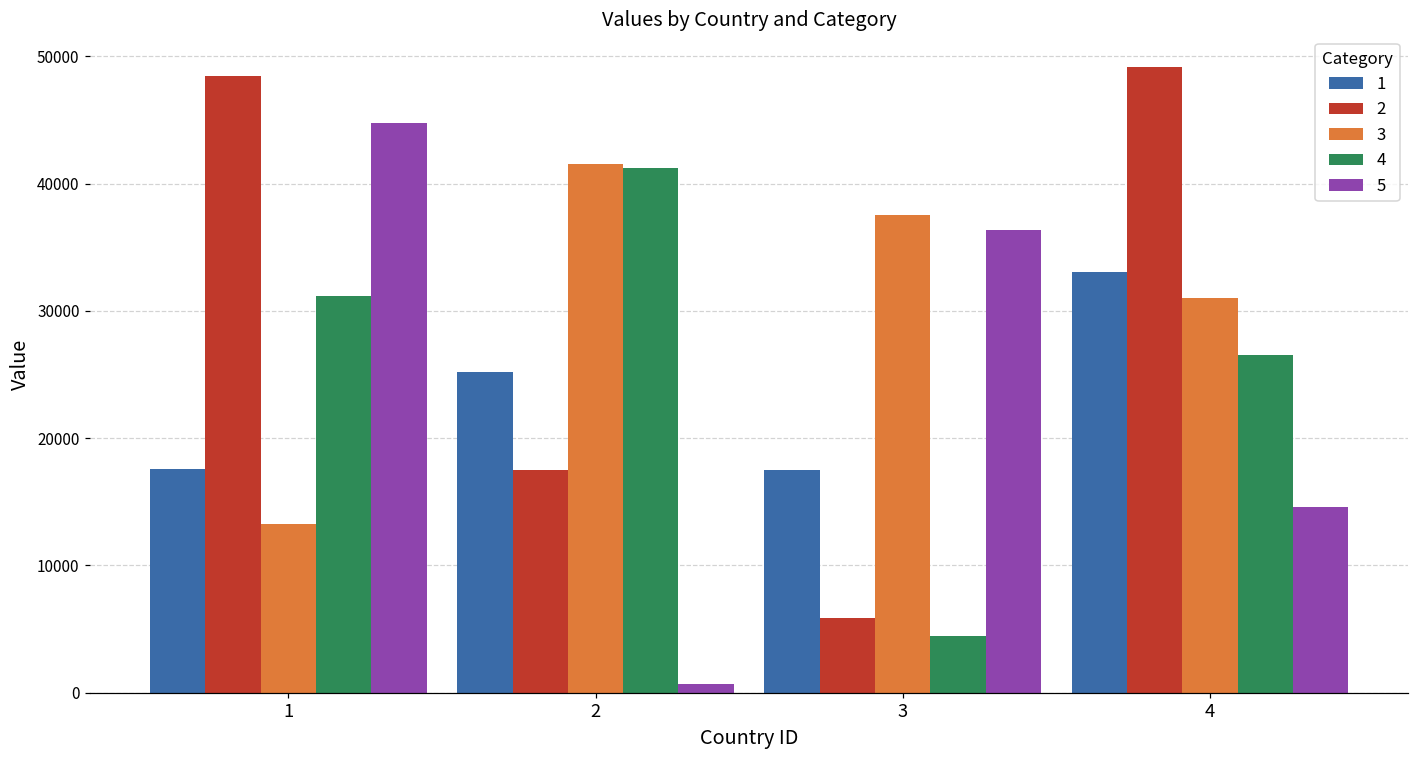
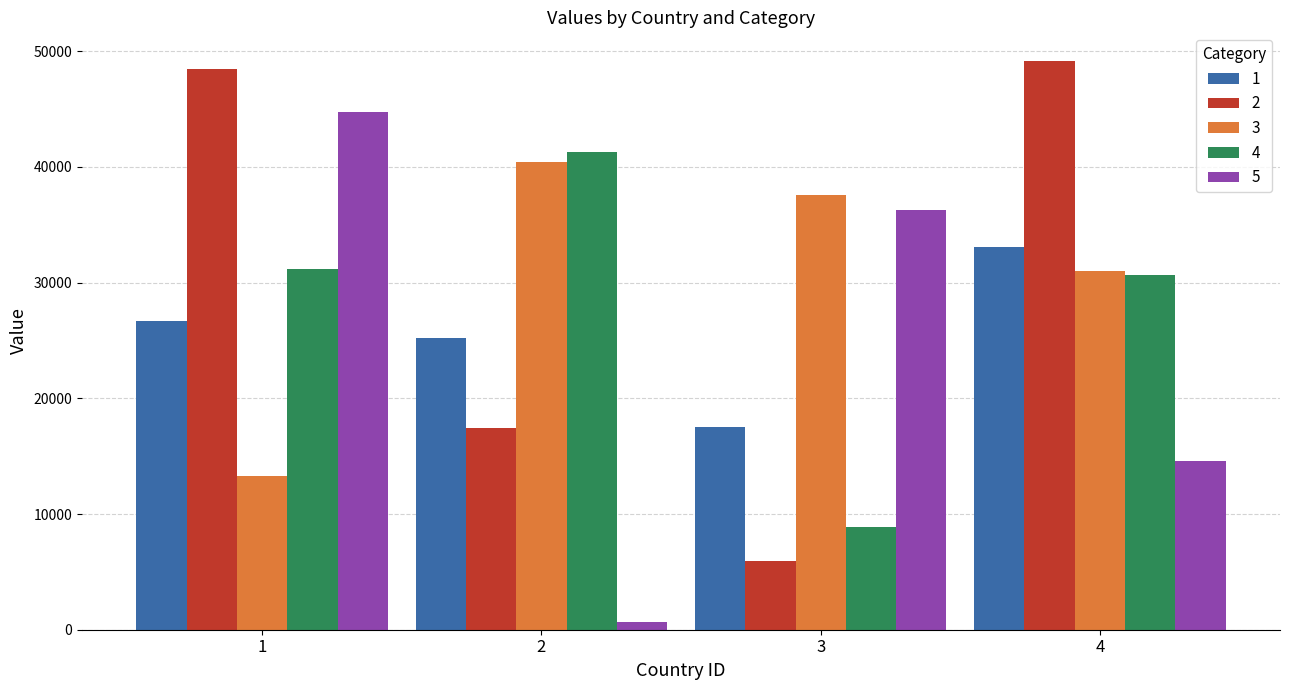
  {
    "1": {
-     "1": 17600,
+     "1": 26700,
      "2": 25200,
      "3": 17500,
      "4": 33100
    },
    "2": {
      "1": 48500,
      "2": 17500,
      "3": 5900,
      "4": 49200
    },
    "3": {
      "1": 13200,
-     "2": 41600,
+     "2": 40400,
      "3": 37600,
      "4": 31000
    },
    "4": {
      "1": 31200,
      "2": 41300,
-     "3": 4400,
-     "4": 26500
+     "3": 8800,
+     "4": 30600
    },
    "5": {
      "1": 44700,
      "2": 700,
      "3": 36300,
      "4": 14600
    }
  }
